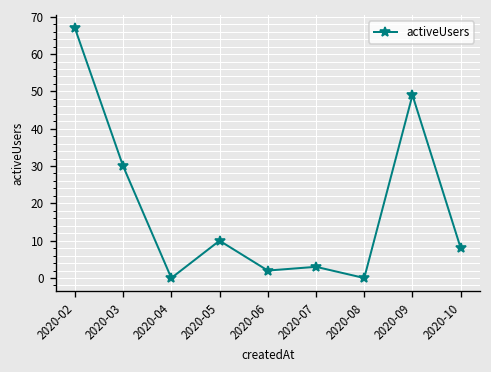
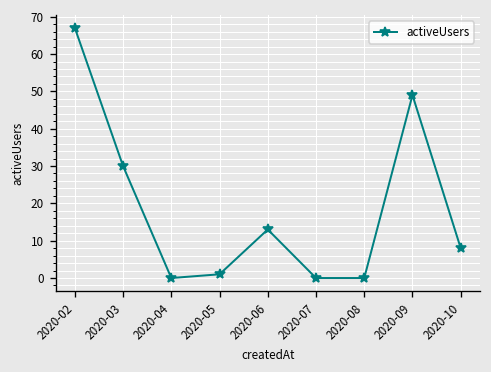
  {
    "2020-02": 67,
    "2020-03": 30,
    "2020-04": 0,
-   "2020-05": 10,
-   "2020-06": 2,
-   "2020-07": 3,
+   "2020-05": 1,
+   "2020-06": 13,
+   "2020-07": 0,
    "2020-08": 0,
    "2020-09": 49,
    "2020-10": 8
  }
